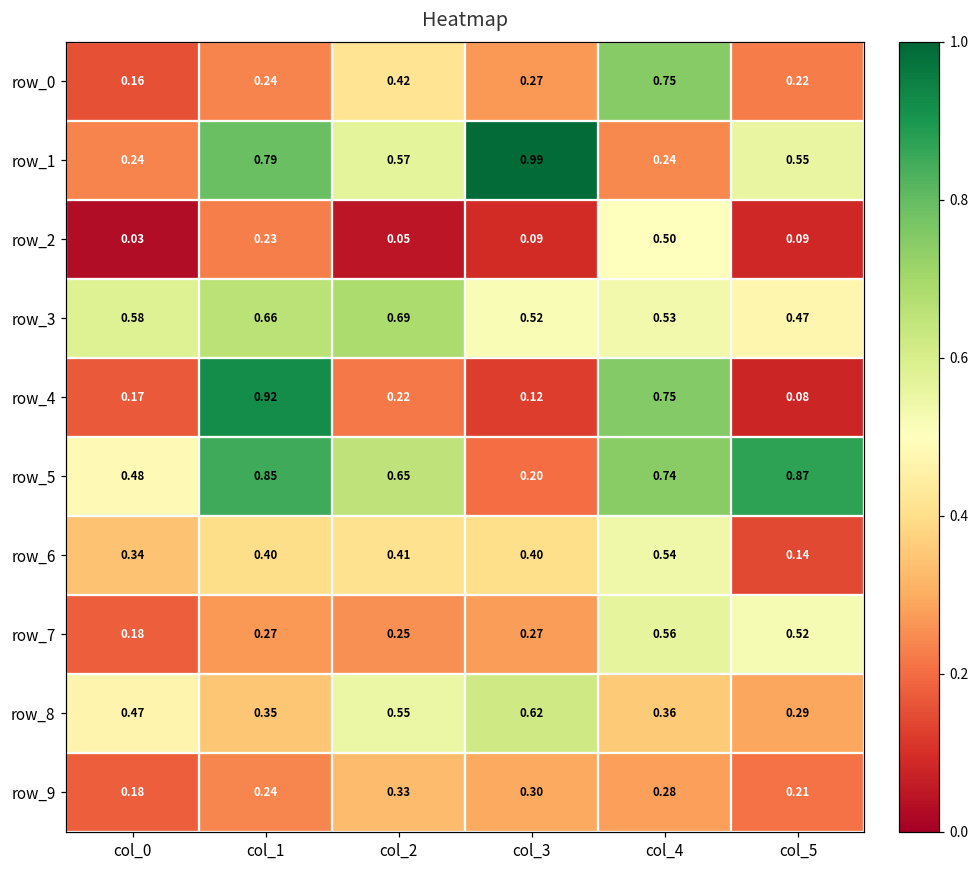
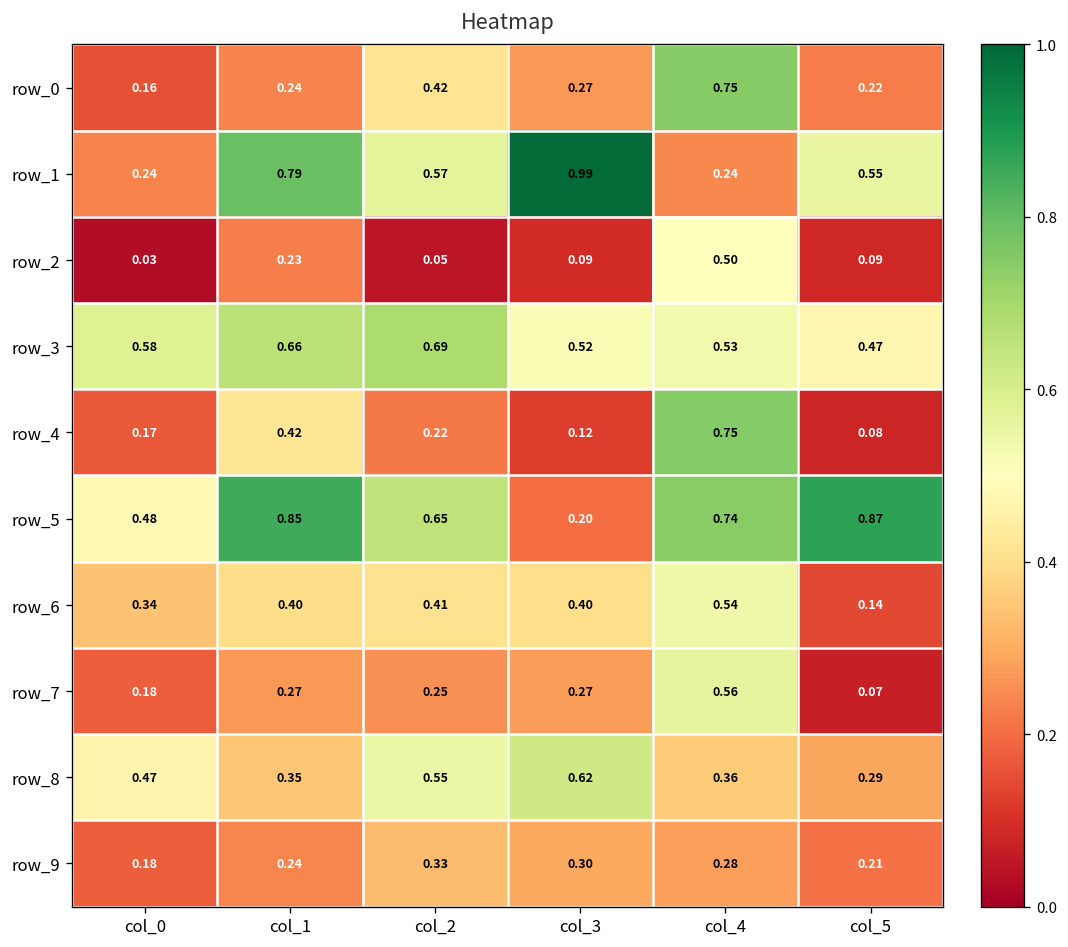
  {
    "row_0": {
      "col_0": 0.16,
      "col_1": 0.24,
      "col_2": 0.42,
      "col_3": 0.27,
      "col_4": 0.75,
      "col_5": 0.22
    },
    "row_1": {
      "col_0": 0.24,
      "col_1": 0.79,
      "col_2": 0.57,
      "col_3": 0.99,
      "col_4": 0.24,
      "col_5": 0.55
    },
    "row_2": {
      "col_0": 0.03,
      "col_1": 0.23,
      "col_2": 0.05,
      "col_3": 0.09,
      "col_4": 0.50,
      "col_5": 0.09
    },
    "row_3": {
      "col_0": 0.58,
      "col_1": 0.66,
      "col_2": 0.69,
      "col_3": 0.52,
      "col_4": 0.53,
      "col_5": 0.47
    },
    "row_4": {
      "col_0": 0.17,
-     "col_1": 0.92,
+     "col_1": 0.42,
      "col_2": 0.22,
      "col_3": 0.12,
      "col_4": 0.75,
      "col_5": 0.08
    },
    "row_5": {
      "col_0": 0.48,
      "col_1": 0.85,
      "col_2": 0.65,
      "col_3": 0.20,
      "col_4": 0.74,
      "col_5": 0.87
    },
    "row_6": {
      "col_0": 0.34,
      "col_1": 0.40,
      "col_2": 0.41,
      "col_3": 0.40,
      "col_4": 0.54,
      "col_5": 0.14
    },
    "row_7": {
      "col_0": 0.18,
      "col_1": 0.27,
      "col_2": 0.25,
      "col_3": 0.27,
      "col_4": 0.56,
-     "col_5": 0.52
+     "col_5": 0.07
    },
    "row_8": {
      "col_0": 0.47,
      "col_1": 0.35,
      "col_2": 0.55,
      "col_3": 0.62,
      "col_4": 0.36,
      "col_5": 0.29
    },
    "row_9": {
      "col_0": 0.18,
      "col_1": 0.24,
      "col_2": 0.33,
      "col_3": 0.30,
      "col_4": 0.28,
      "col_5": 0.21
    }
  }
